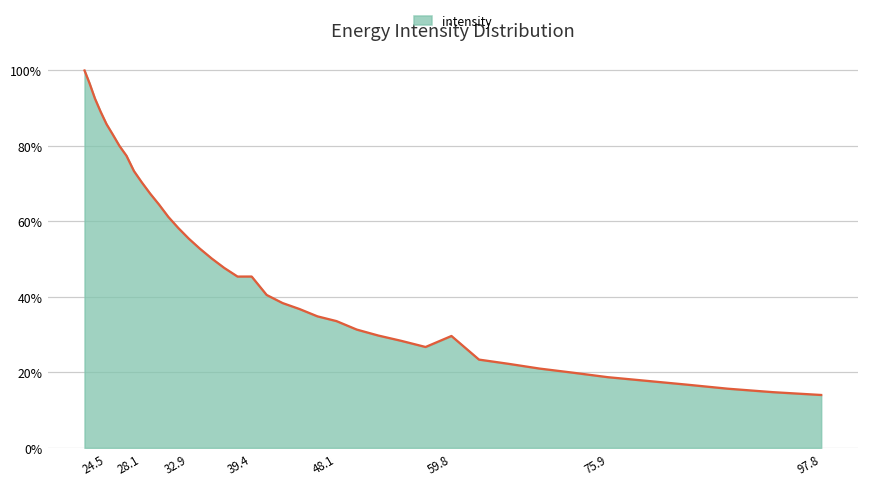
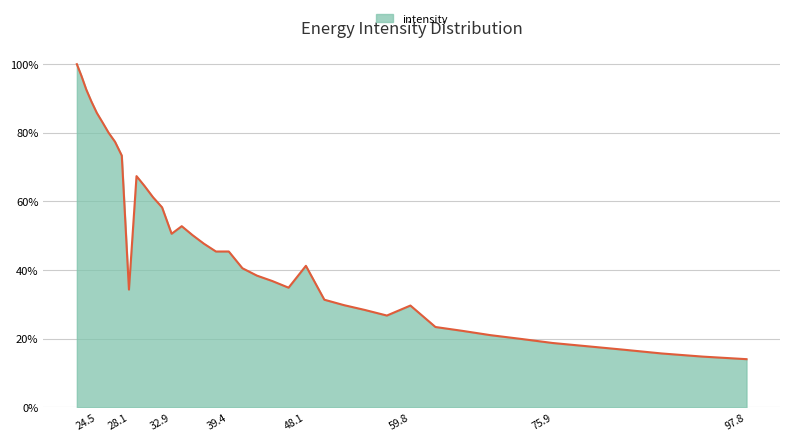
  {
    "24.5": "86%",
-   "28.1": "70%",
-   "32.9": "55%",
+   "28.1": "34%",
+   "32.9": "51%",
    "39.4": "45%",
-   "48.1": "34%",
+   "48.1": "41%",
    "59.8": "30%",
    "75.9": "19%",
    "97.8": "14%"
  }
